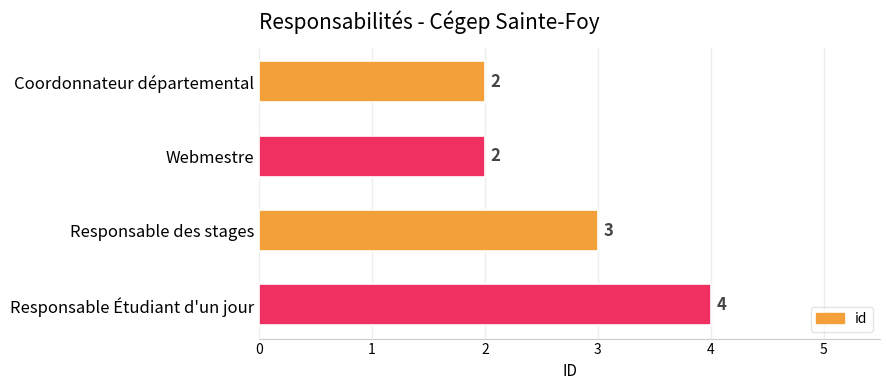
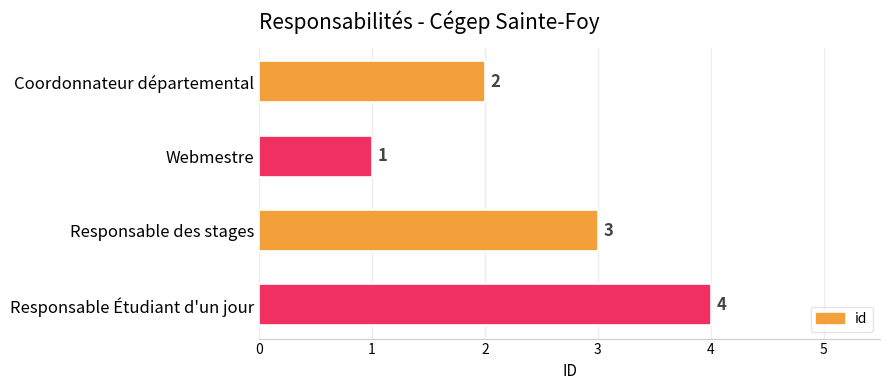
  {
    "Coordonnateur départemental": 2,
-   "Webmestre": 2,
+   "Webmestre": 1,
    "Responsable des stages": 3,
    "Responsable Étudiant d'un jour": 4
  }
